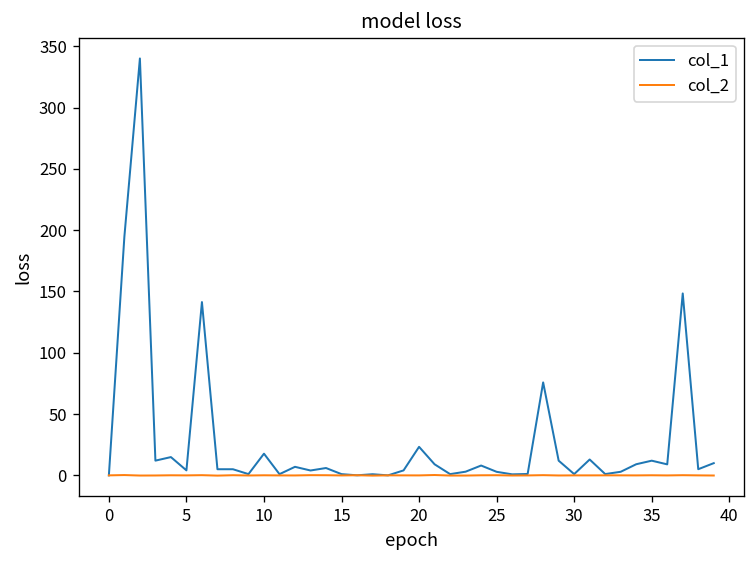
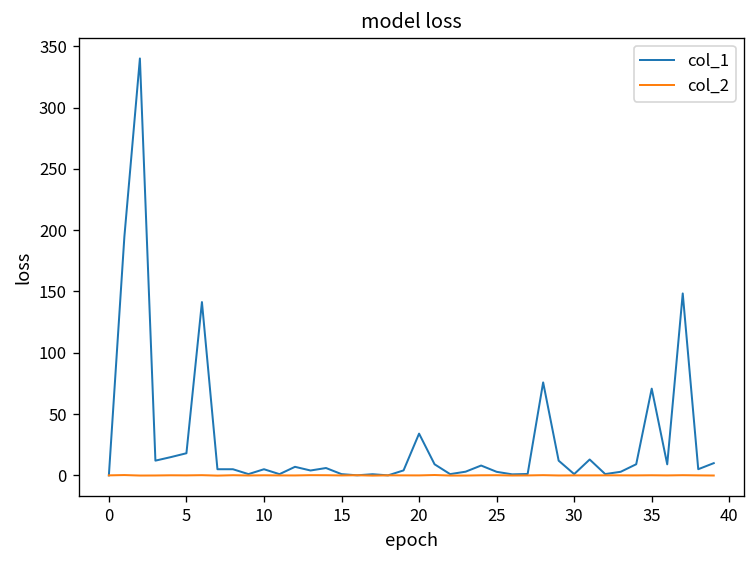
  {
    "col_1": {
-     "5": 4,
-     "10": 18,
-     "20": 23,
+     "5": 18,
+     "10": 5,
+     "20": 34,
      "25": 3,
-     "35": 12
+     "35": 71
    },
    "col_2": {
      "5": 0,
      "10": 0,
      "20": 0,
      "25": 0,
      "35": 0
    }
  }
